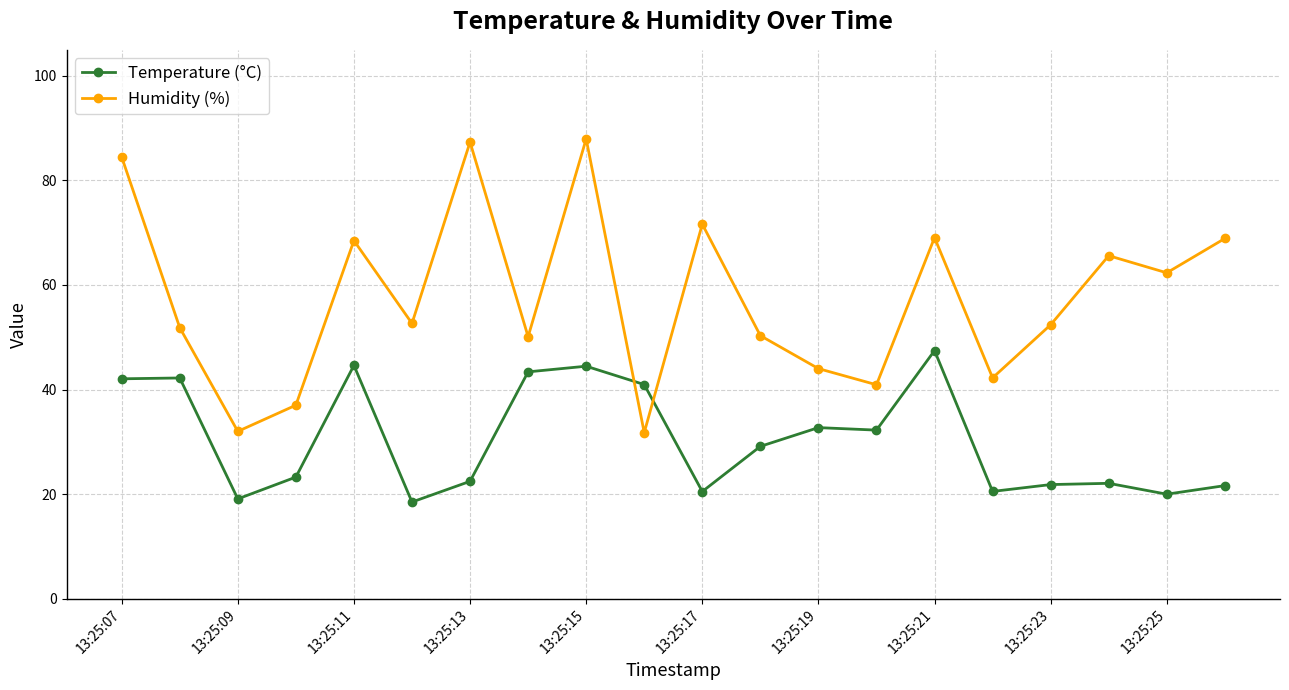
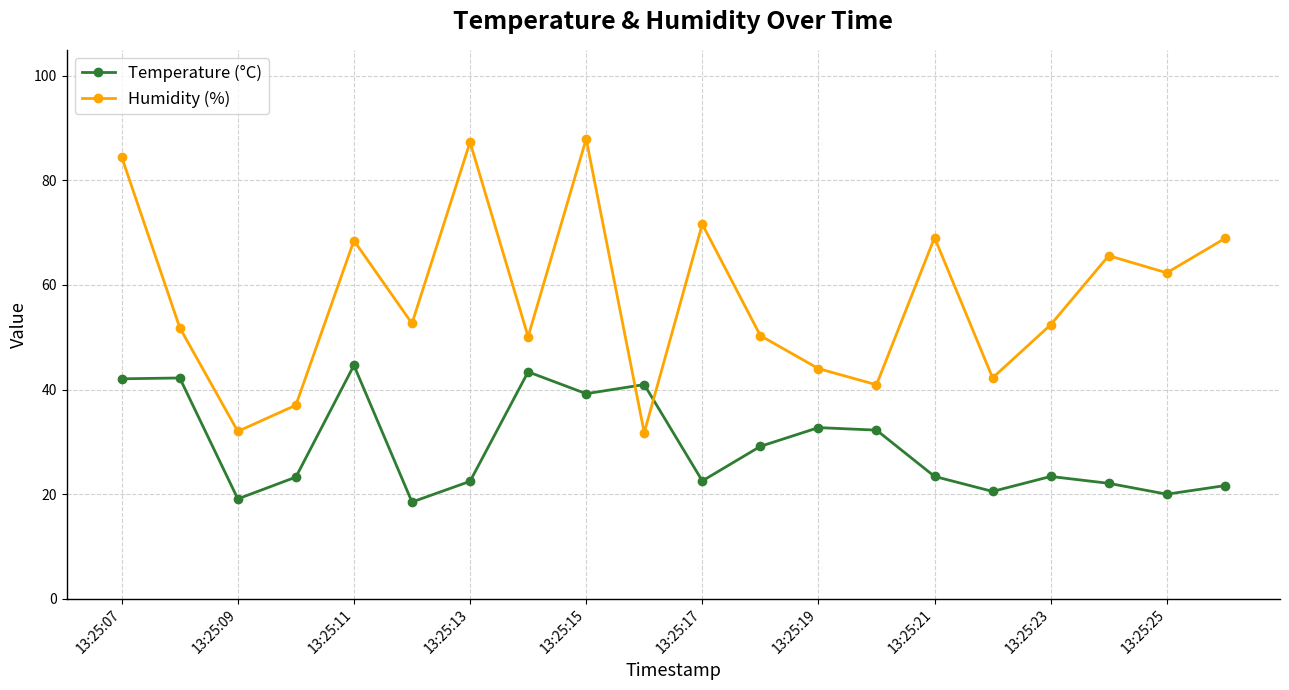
  {
    "Temperature (°C)": {
      "13:25:07": 42,
      "13:25:09": 19,
      "13:25:11": 45,
      "13:25:13": 22,
-     "13:25:15": 44,
-     "13:25:17": 20,
+     "13:25:15": 39,
+     "13:25:17": 23,
      "13:25:19": 33,
-     "13:25:21": 47,
-     "13:25:23": 22,
+     "13:25:21": 23,
+     "13:25:23": 23,
      "13:25:25": 20
    },
    "Humidity (%)": {
      "13:25:07": 85,
      "13:25:09": 32,
      "13:25:11": 69,
      "13:25:13": 87,
      "13:25:15": 88,
      "13:25:17": 72,
      "13:25:19": 44,
      "13:25:21": 69,
      "13:25:23": 52,
      "13:25:25": 62
    }
  }
